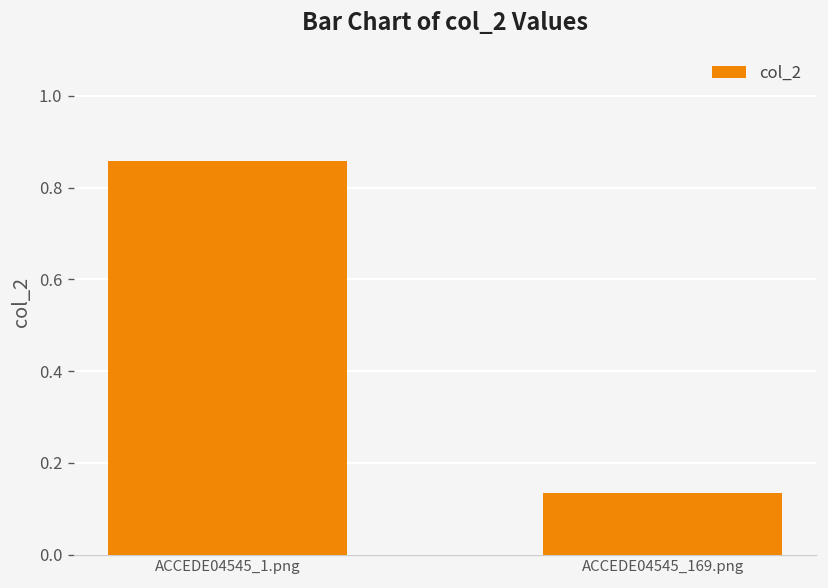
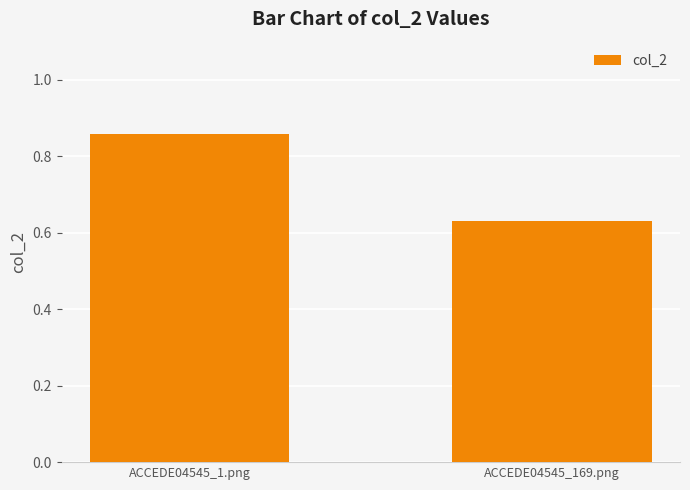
  {
    "ACCEDE04545_1.png": 0.86,
-   "ACCEDE04545_169.png": 0.13
+   "ACCEDE04545_169.png": 0.63
  }
